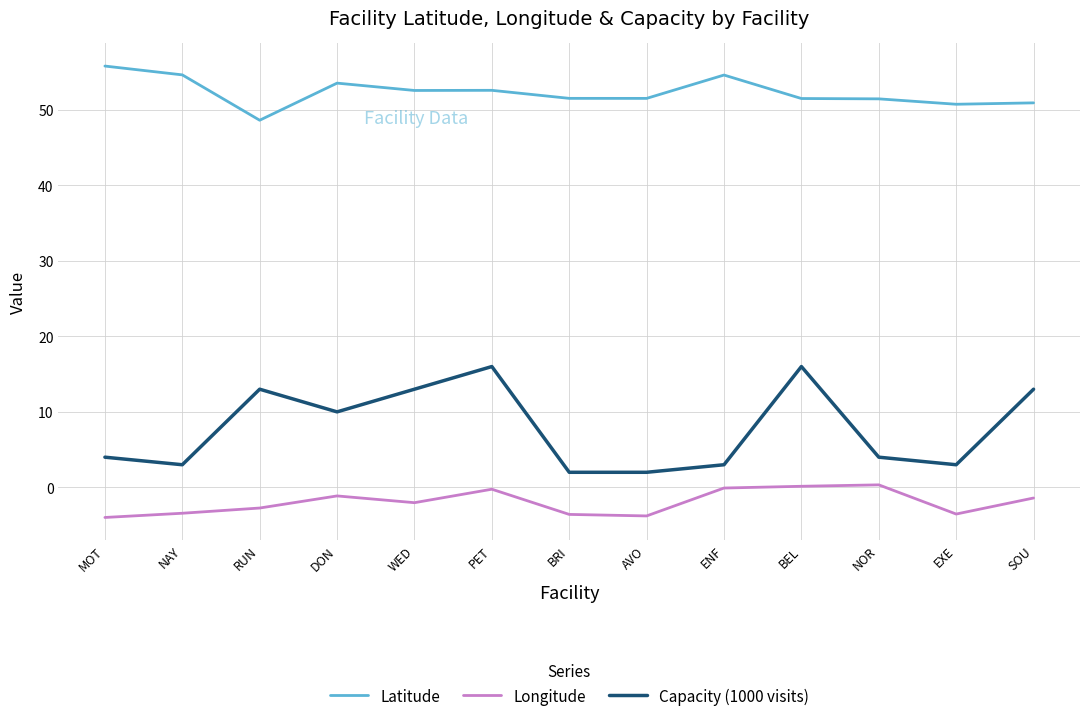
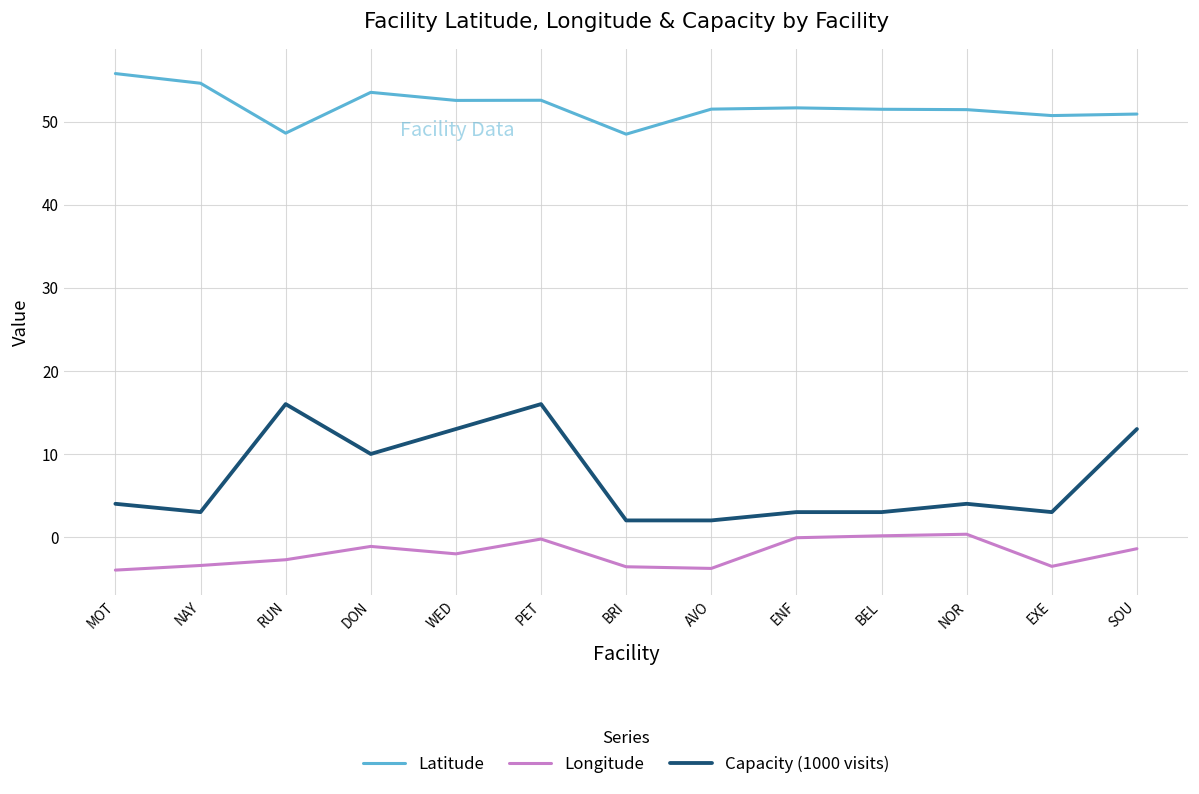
  {
    "Latitude": {
      "MOT": 56,
      "NAY": 55,
      "RUN": 49,
      "DON": 54,
      "WED": 53,
      "PET": 53,
-     "BRI": 52,
+     "BRI": 48,
      "AVO": 52,
-     "ENF": 55,
+     "ENF": 52,
      "BEL": 51,
      "NOR": 51,
      "EXE": 51,
      "SOU": 51
    },
    "Longitude": {
      "MOT": -4,
      "NAY": -3,
      "RUN": -3,
      "DON": -1,
      "WED": -2,
      "PET": 0,
      "BRI": -4,
      "AVO": -4,
      "ENF": 0,
      "BEL": 0,
      "NOR": 0,
      "EXE": -4,
      "SOU": -1
    },
    "Capacity (1000 visits)": {
      "MOT": 4,
      "NAY": 3,
-     "RUN": 13,
+     "RUN": 16,
      "DON": 10,
      "WED": 13,
      "PET": 16,
      "BRI": 2,
      "AVO": 2,
      "ENF": 3,
-     "BEL": 16,
+     "BEL": 3,
      "NOR": 4,
      "EXE": 3,
      "SOU": 13
    }
  }
